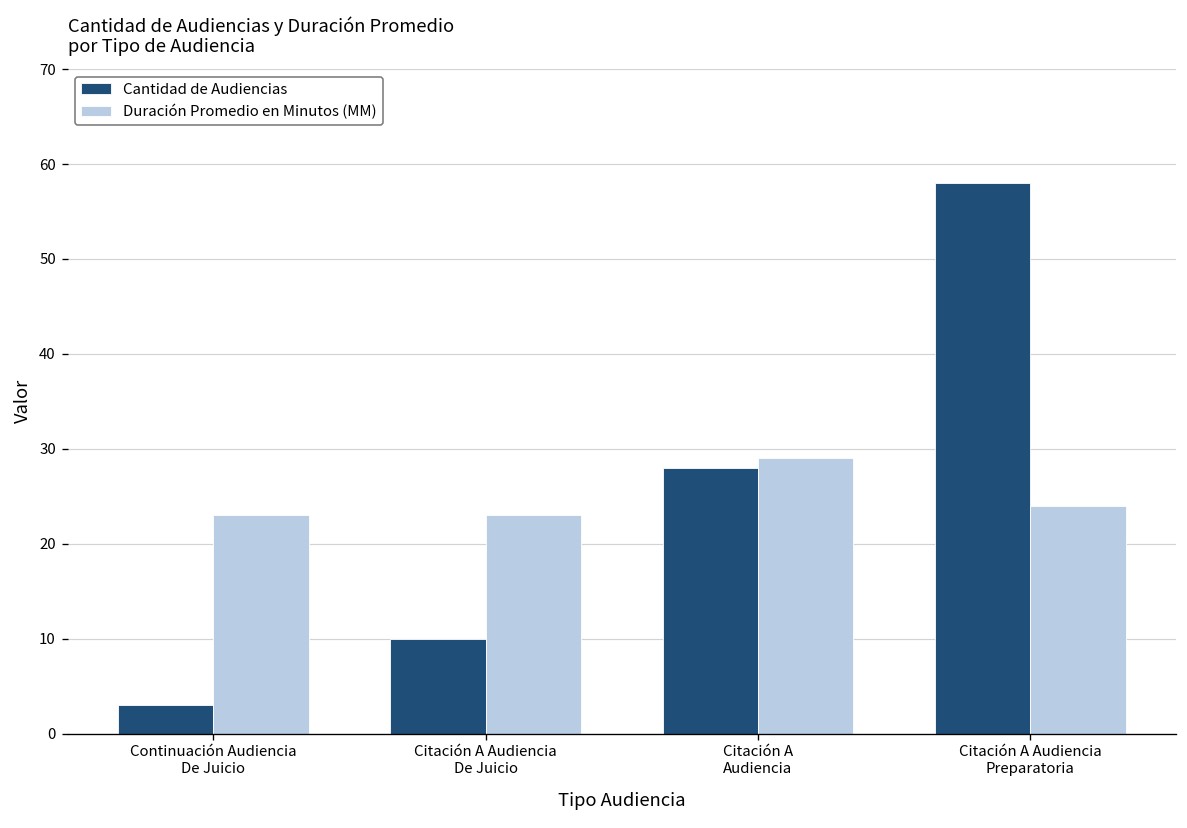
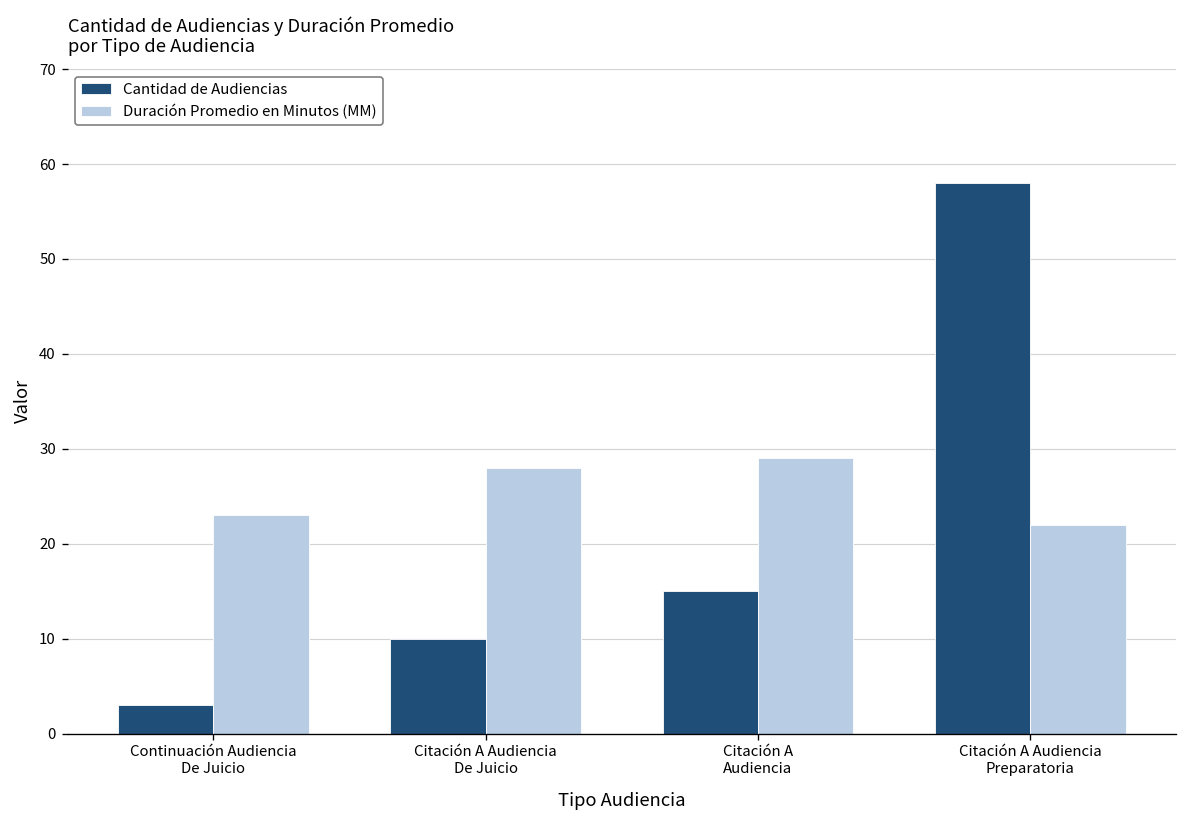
  {
    "Cantidad de Audiencias": {
      "Continuación Audiencia De Juicio": 3,
      "Citación A Audiencia De Juicio": 10,
-     "Citación A Audiencia": 28,
+     "Citación A Audiencia": 15,
      "Citación A Audiencia Preparatoria": 58
    },
    "Duración Promedio en Minutos (MM)": {
      "Continuación Audiencia De Juicio": 23,
-     "Citación A Audiencia De Juicio": 23,
+     "Citación A Audiencia De Juicio": 28,
      "Citación A Audiencia": 29,
-     "Citación A Audiencia Preparatoria": 24
+     "Citación A Audiencia Preparatoria": 22
    }
  }
